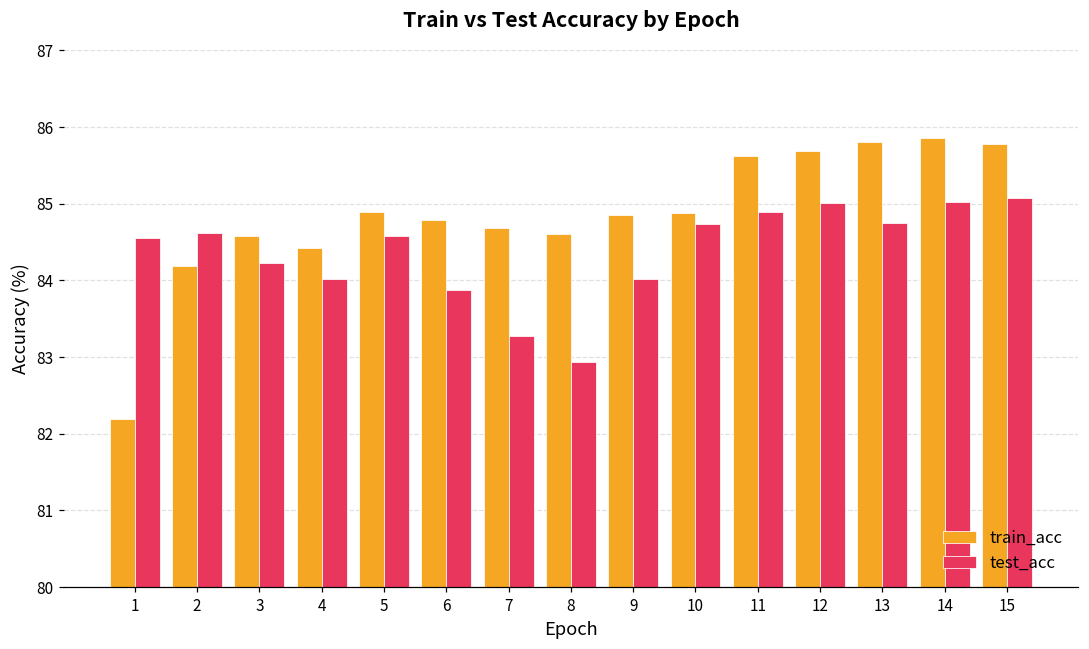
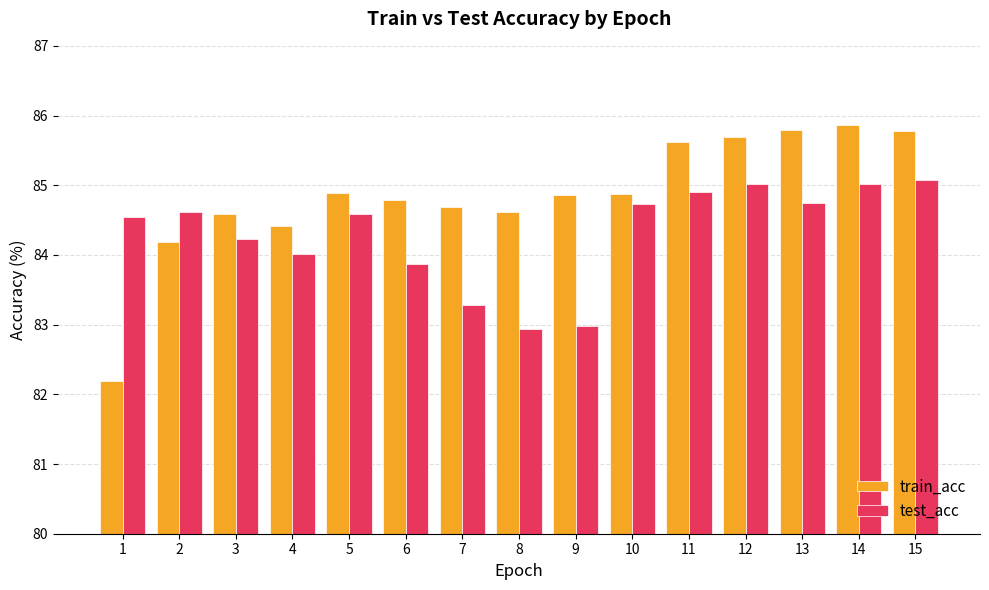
  {
    "train_acc": {
      "1": 82.2,
      "2": 84.2,
      "3": 84.6,
      "4": 84.4,
      "5": 84.9,
      "6": 84.8,
      "7": 84.7,
      "8": 84.6,
      "9": 84.9,
      "10": 84.9,
      "11": 85.6,
      "12": 85.7,
      "13": 85.8,
      "14": 85.9,
      "15": 85.8
    },
    "test_acc": {
      "1": 84.5,
      "2": 84.6,
      "3": 84.2,
      "4": 84.0,
      "5": 84.6,
      "6": 83.9,
      "7": 83.3,
      "8": 82.9,
-     "9": 84.0,
+     "9": 83.0,
      "10": 84.7,
      "11": 84.9,
      "12": 85.0,
      "13": 84.7,
      "14": 85.0,
      "15": 85.1
    }
  }
